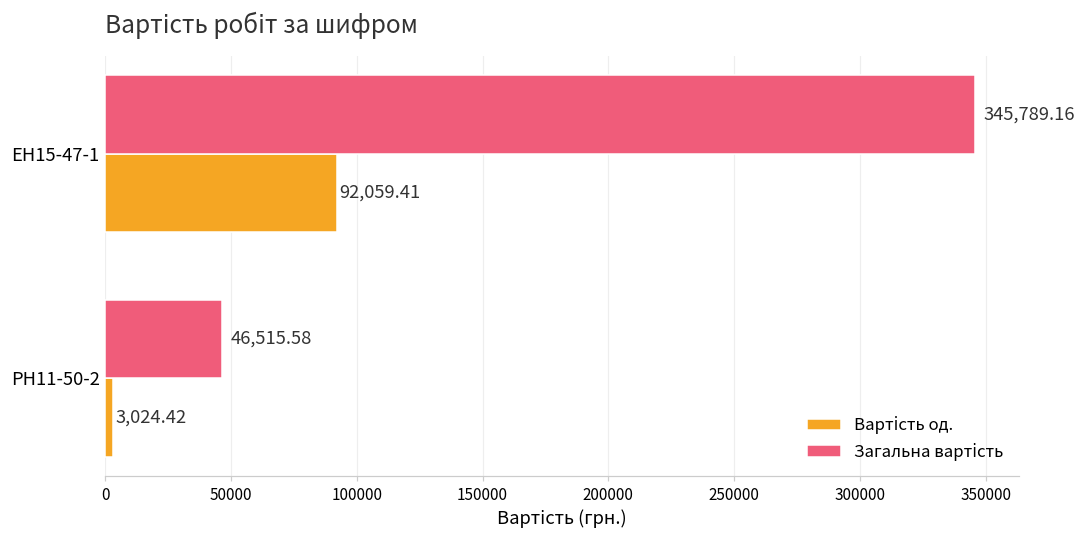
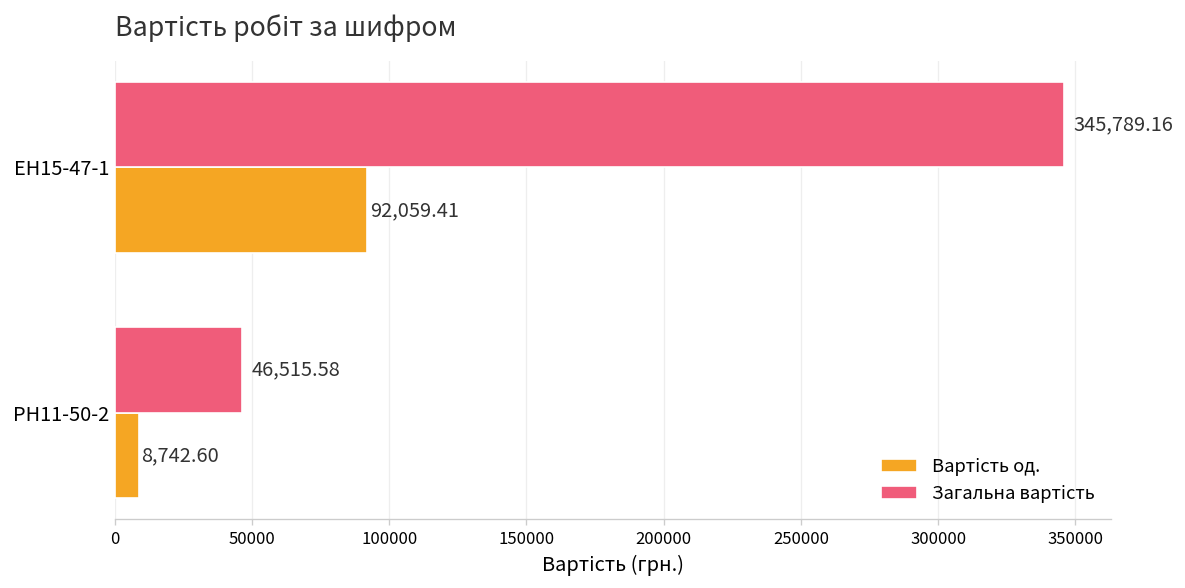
  {
    "Вартість од.": {
      "ЕН15-47-1": "92,059.41",
-     "РН11-50-2": "3,024.42"
+     "РН11-50-2": "8,742.60"
    },
    "Загальна вартість": {
      "ЕН15-47-1": "345,789.16",
      "РН11-50-2": "46,515.58"
    }
  }
